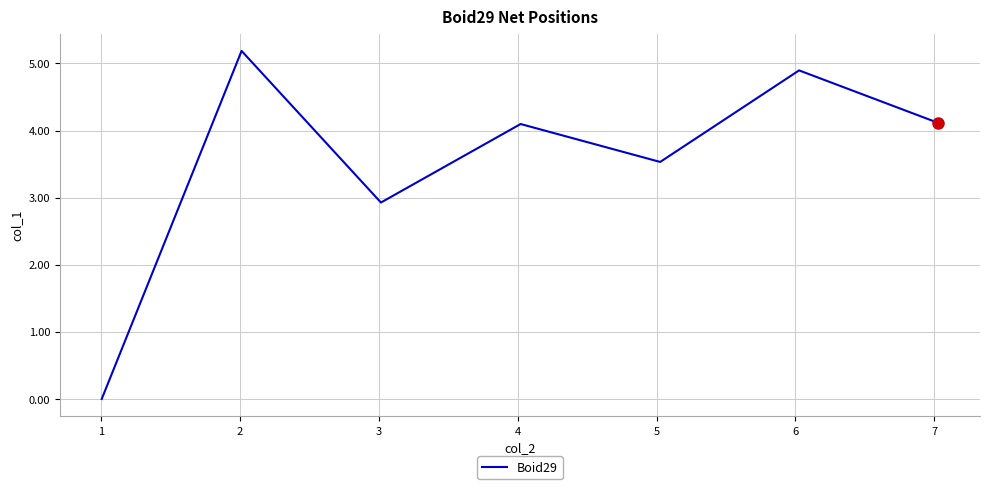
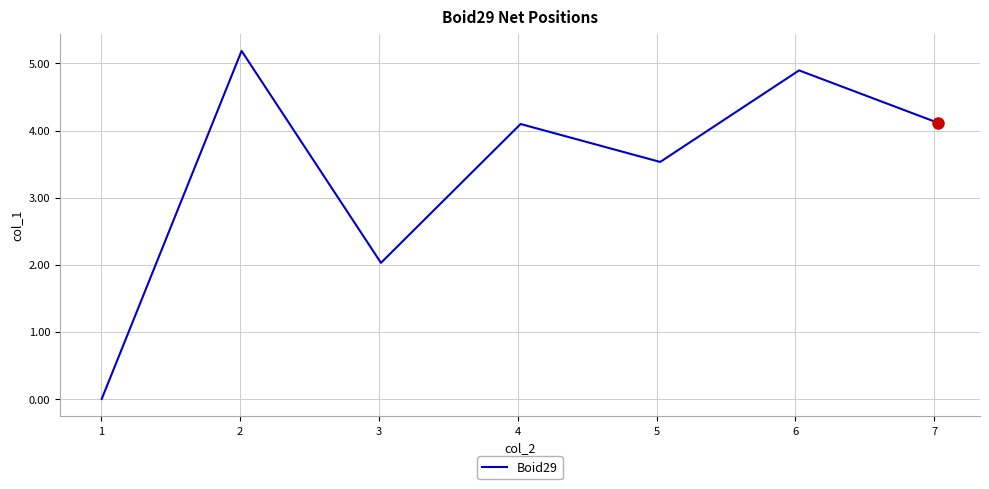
  {
    "Boid29": {
      "1": 0.0,
      "2": 5.2,
-     "3": 2.9
+     "3": 2.0
    }
  }
